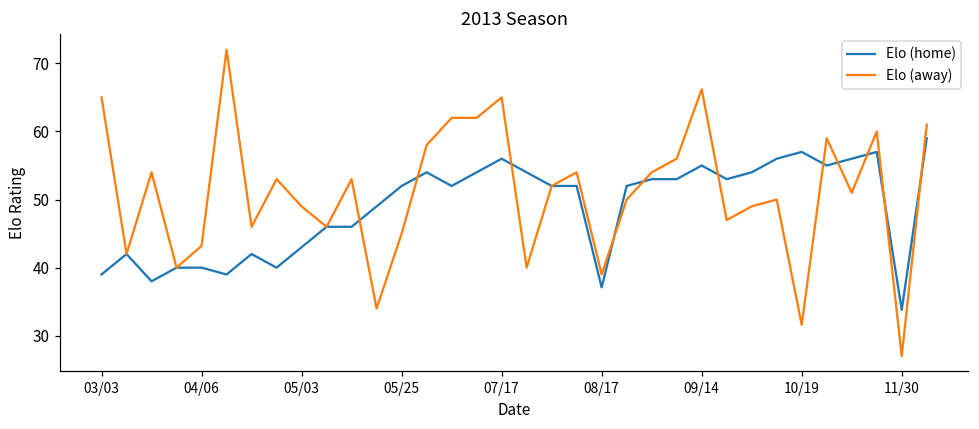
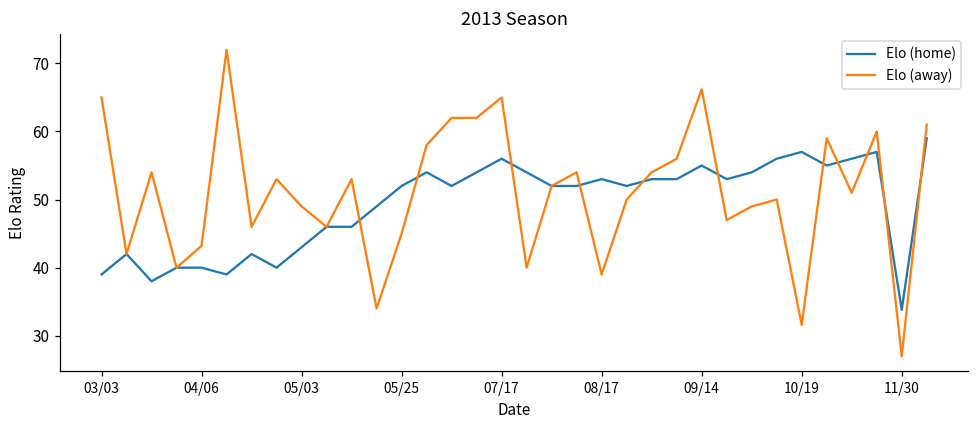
  {
    "Elo (home)": {
      "03/03": 39,
      "04/06": 40,
      "05/03": 43,
      "05/25": 52,
      "07/17": 56,
-     "08/17": 37,
+     "08/17": 53,
      "09/14": 55,
      "10/19": 57,
      "11/30": 34
    },
    "Elo (away)": {
      "03/03": 65,
      "04/06": 43,
      "05/03": 49,
      "05/25": 45,
      "07/17": 65,
      "08/17": 39,
      "09/14": 66,
      "10/19": 32,
      "11/30": 27
    }
  }
